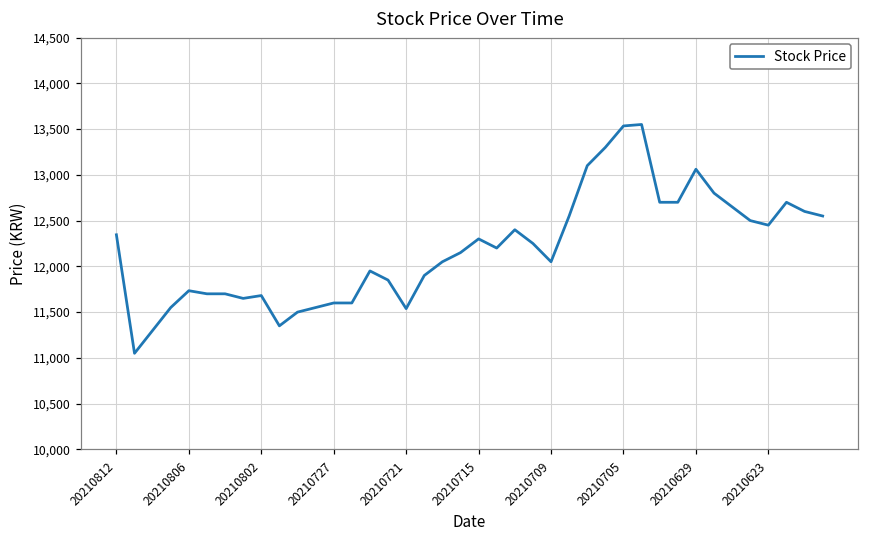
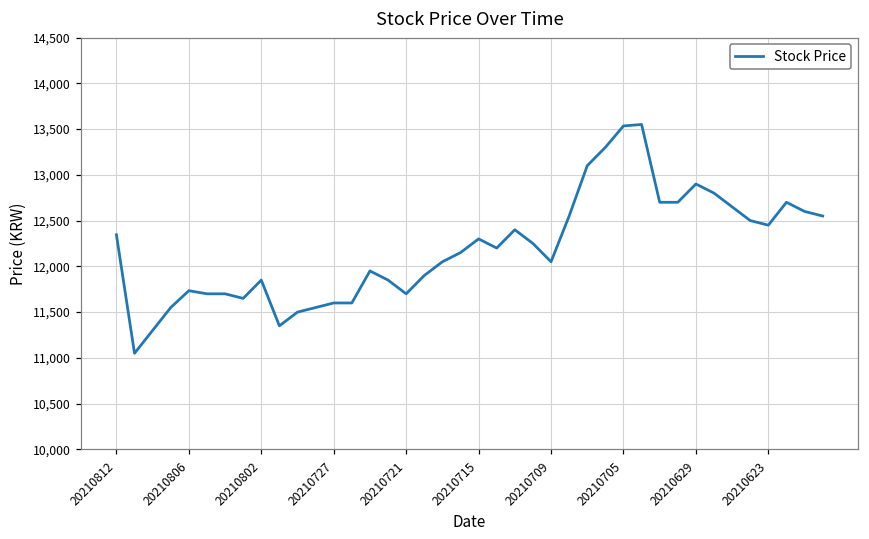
  {
    "20210812": "12,300",
    "20210806": "11,700",
-   "20210802": "11,700",
+   "20210802": "11,900",
    "20210727": "11,600",
-   "20210721": "11,500",
+   "20210721": "11,700",
    "20210715": "12,300",
    "20210709": "12,100",
    "20210705": "13,500",
-   "20210629": "13,100",
+   "20210629": "12,900",
    "20210623": "12,500"
  }
